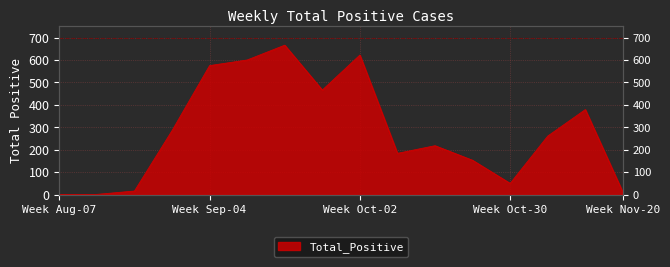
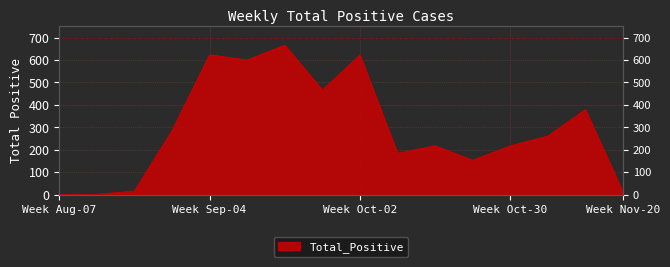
  {
    "Week Aug-07": 0,
-   "Week Sep-04": 580,
+   "Week Sep-04": 620,
    "Week Oct-02": 620,
-   "Week Oct-30": 50,
+   "Week Oct-30": 220,
    "Week Nov-20": 10
  }
